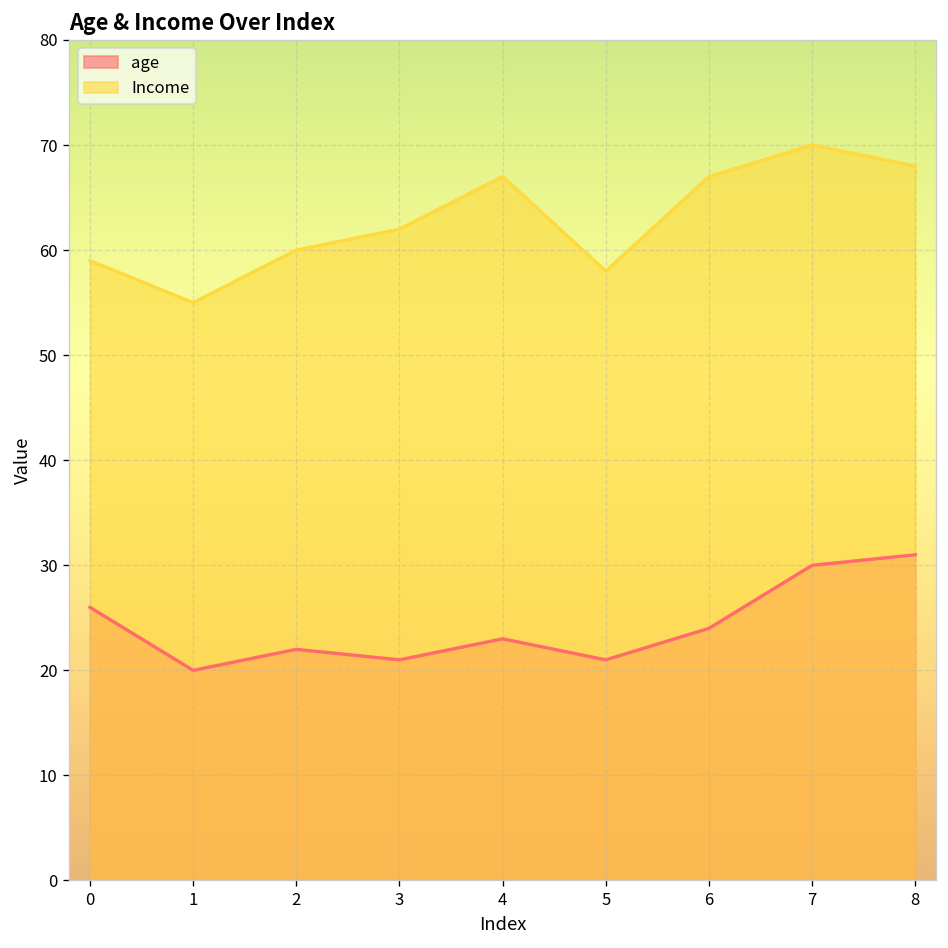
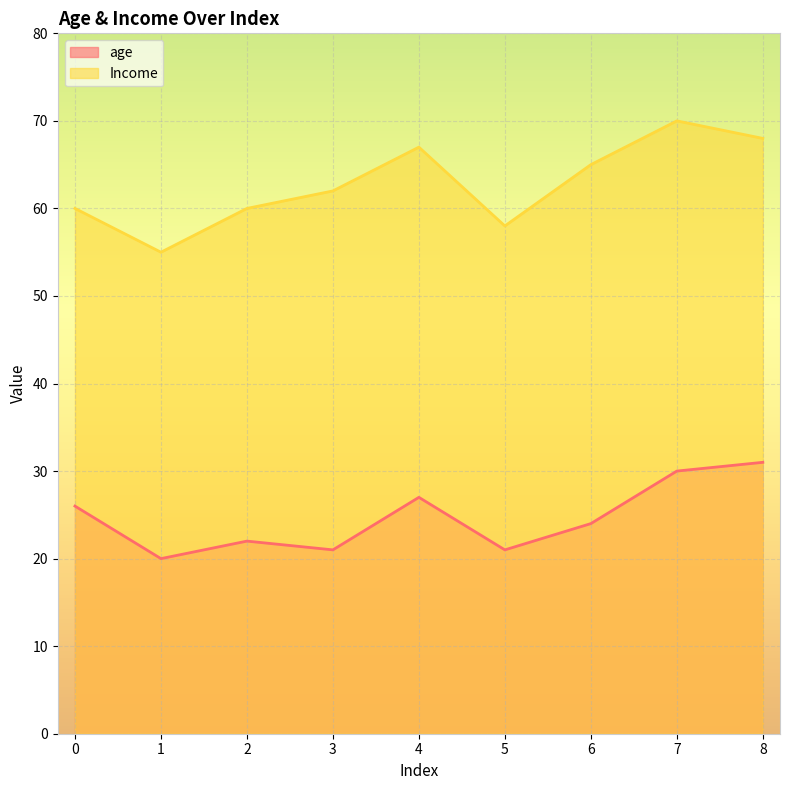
  {
    "age": {
      "0": 26,
      "1": 20,
      "2": 22,
      "3": 21,
-     "4": 23,
+     "4": 27,
      "5": 21,
      "6": 24,
      "7": 30,
      "8": 31
    },
    "Income": {
-     "0": 59,
+     "0": 60,
      "1": 55,
      "2": 60,
      "3": 62,
      "4": 67,
      "5": 58,
-     "6": 67,
+     "6": 65,
      "7": 70,
      "8": 68
    }
  }
